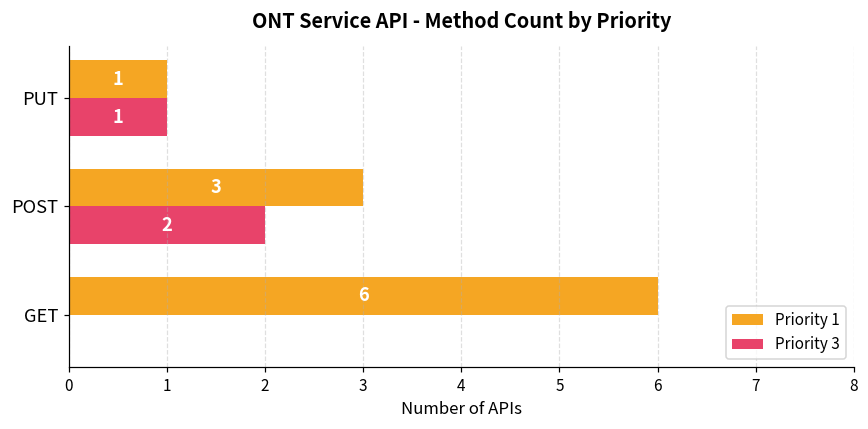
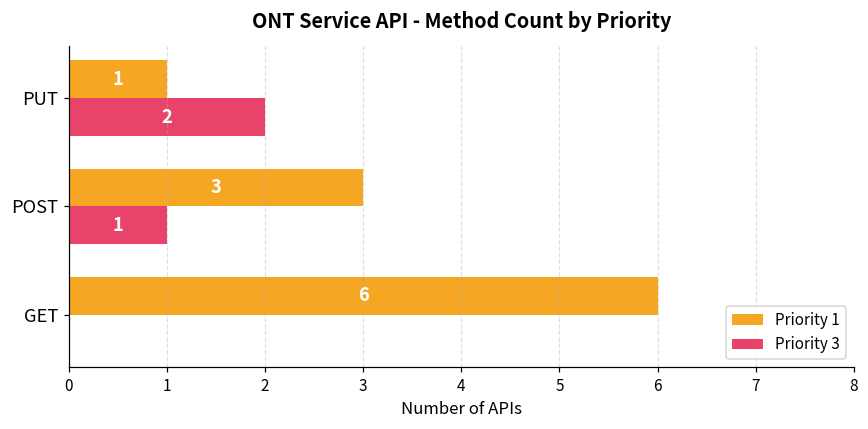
  {
    "Priority 1": {
      "PUT": 1,
      "POST": 3,
      "GET": 6
    },
    "Priority 3": {
-     "PUT": 1,
-     "POST": 2
+     "PUT": 2,
+     "POST": 1
    }
  }
